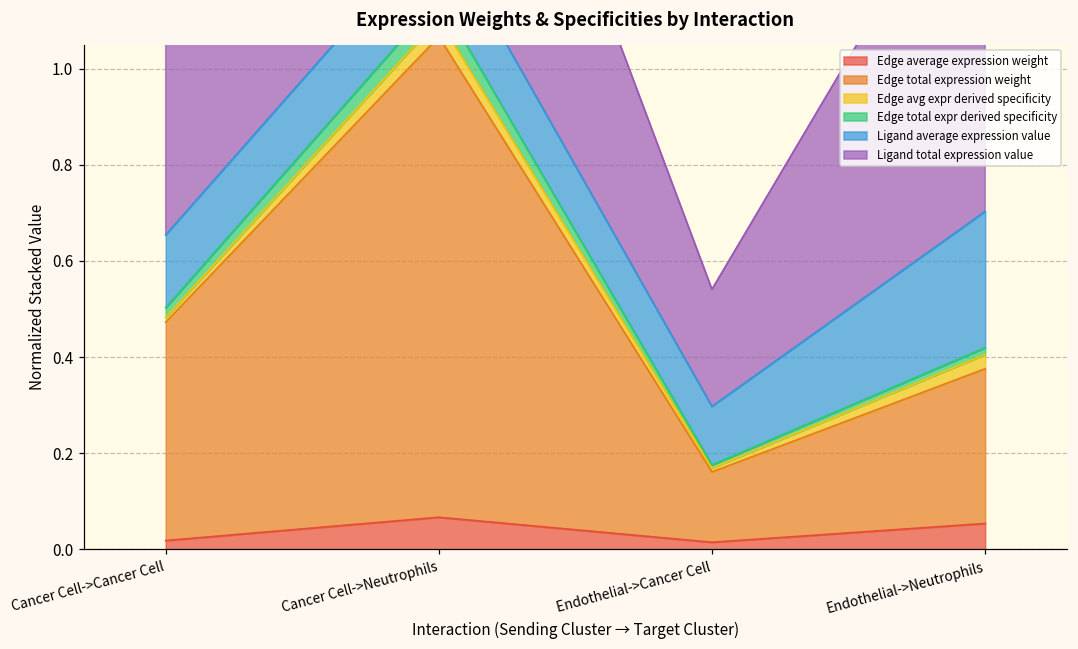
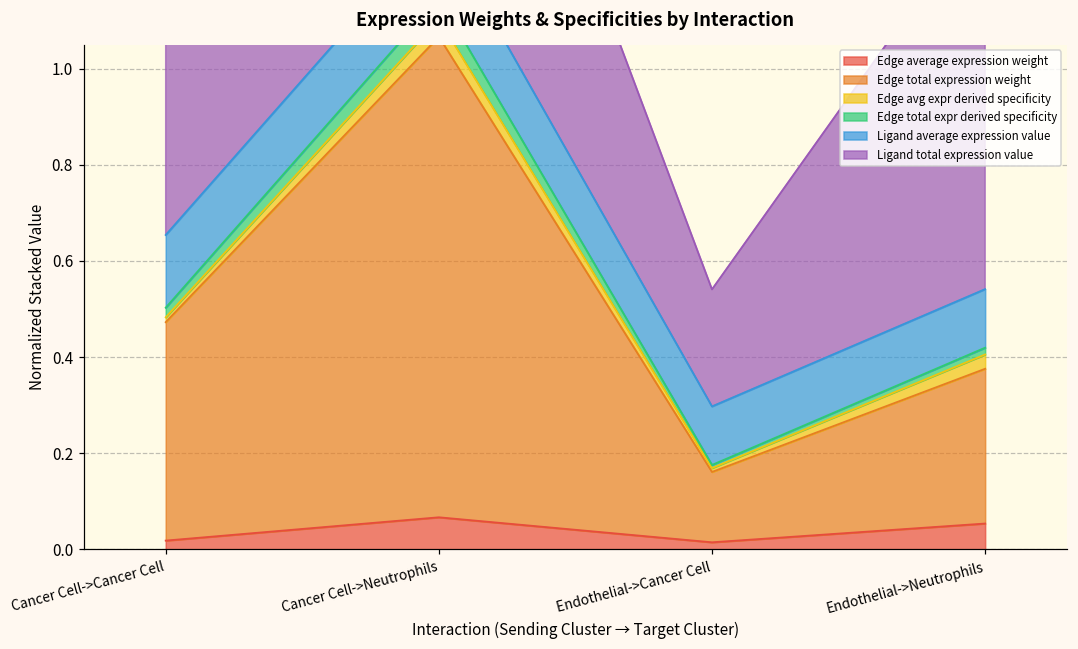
  {
    "Edge avg expr derived specificity": {
      "Cancer Cell->Cancer Cell": 0.01,
      "Endothelial->Cancer Cell": 0.01,
      "Endothelial->Neutrophils": 0.03
    },
    "Edge total expr derived specificity": {
      "Cancer Cell->Cancer Cell": 0.02,
      "Endothelial->Cancer Cell": 0.01,
      "Endothelial->Neutrophils": 0.01
    },
    "Ligand average expression value": {
      "Cancer Cell->Cancer Cell": 0.15,
      "Endothelial->Cancer Cell": 0.12,
-     "Endothelial->Neutrophils": 0.28
+     "Endothelial->Neutrophils": 0.12
    },
    "Ligand total expression value": {
      "Endothelial->Cancer Cell": 0.24
    }
  }
